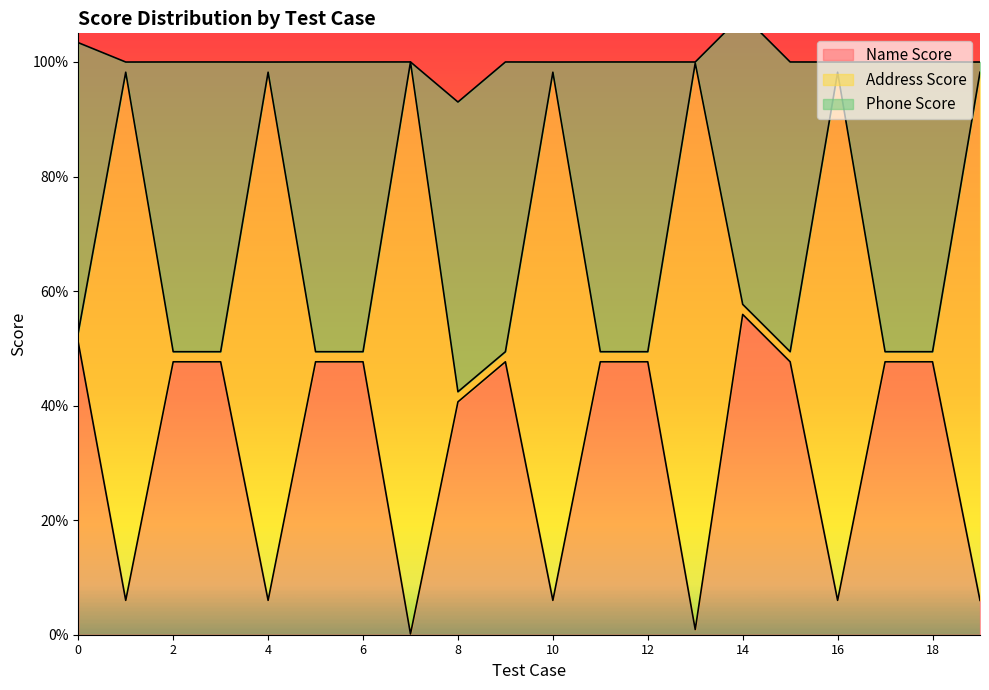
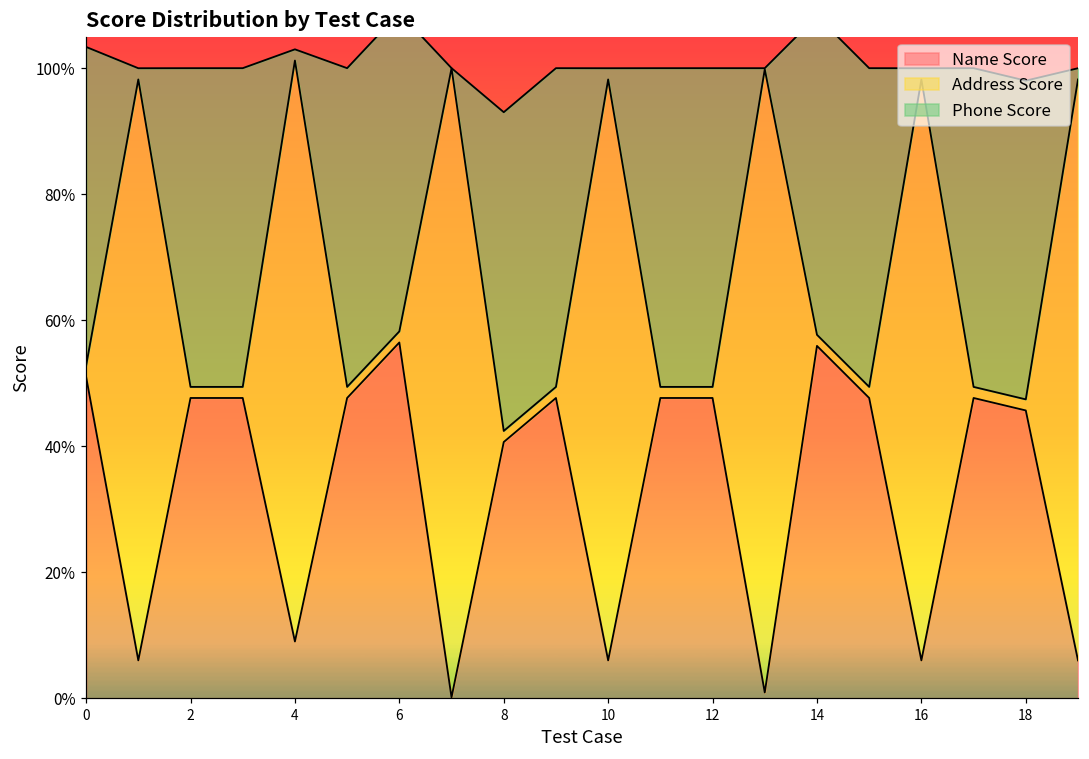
  {
    "Name Score": {
      "0": "51%",
      "2": "48%",
-     "4": "6%",
-     "6": "48%",
+     "4": "9%",
+     "6": "56%",
      "8": "41%",
      "10": "6%",
      "12": "48%",
      "14": "56%",
      "16": "6%",
-     "18": "48%"
+     "18": "46%"
    },
    "Address Score": {
      "0": "2%",
      "2": "2%",
      "4": "92%",
      "6": "2%",
      "8": "2%",
      "10": "92%",
      "12": "2%",
      "14": "2%",
      "18": "2%"
    },
    "Phone Score": {
      "0": "51%",
      "2": "51%",
      "4": "2%",
      "8": "51%",
      "10": "2%",
      "12": "51%"
    }
  }
